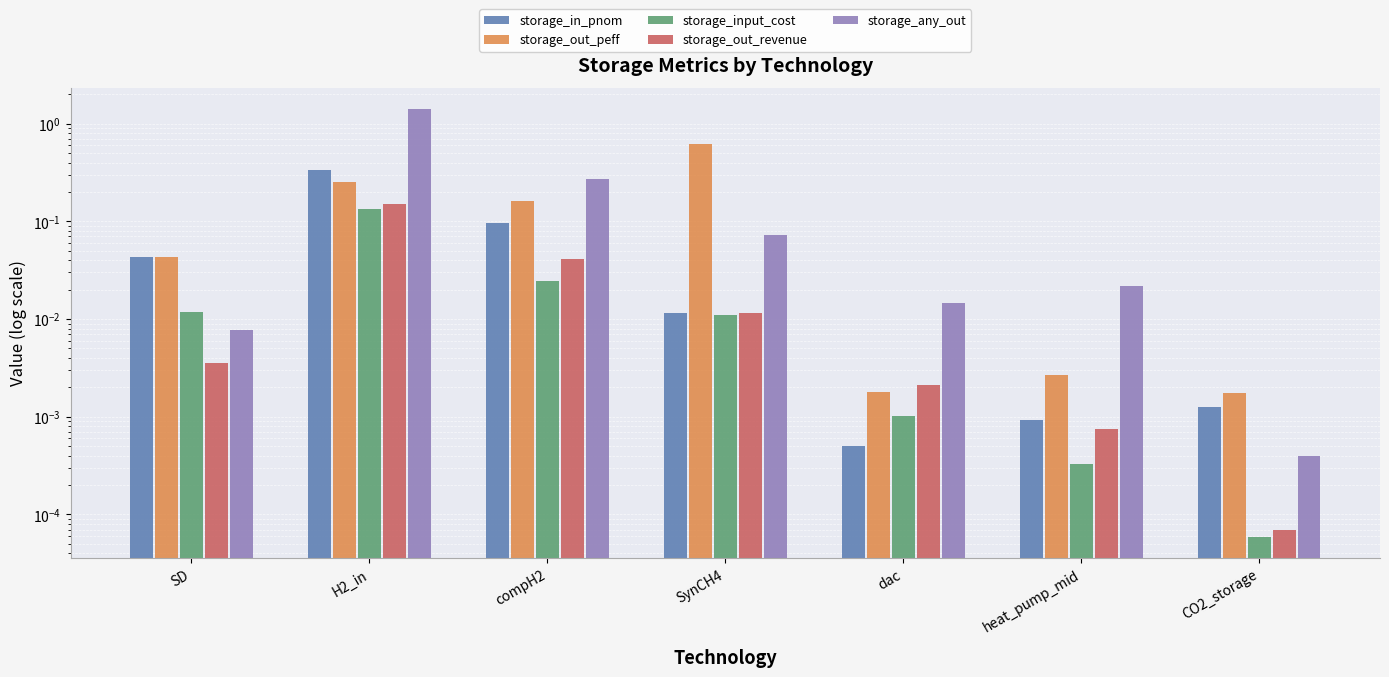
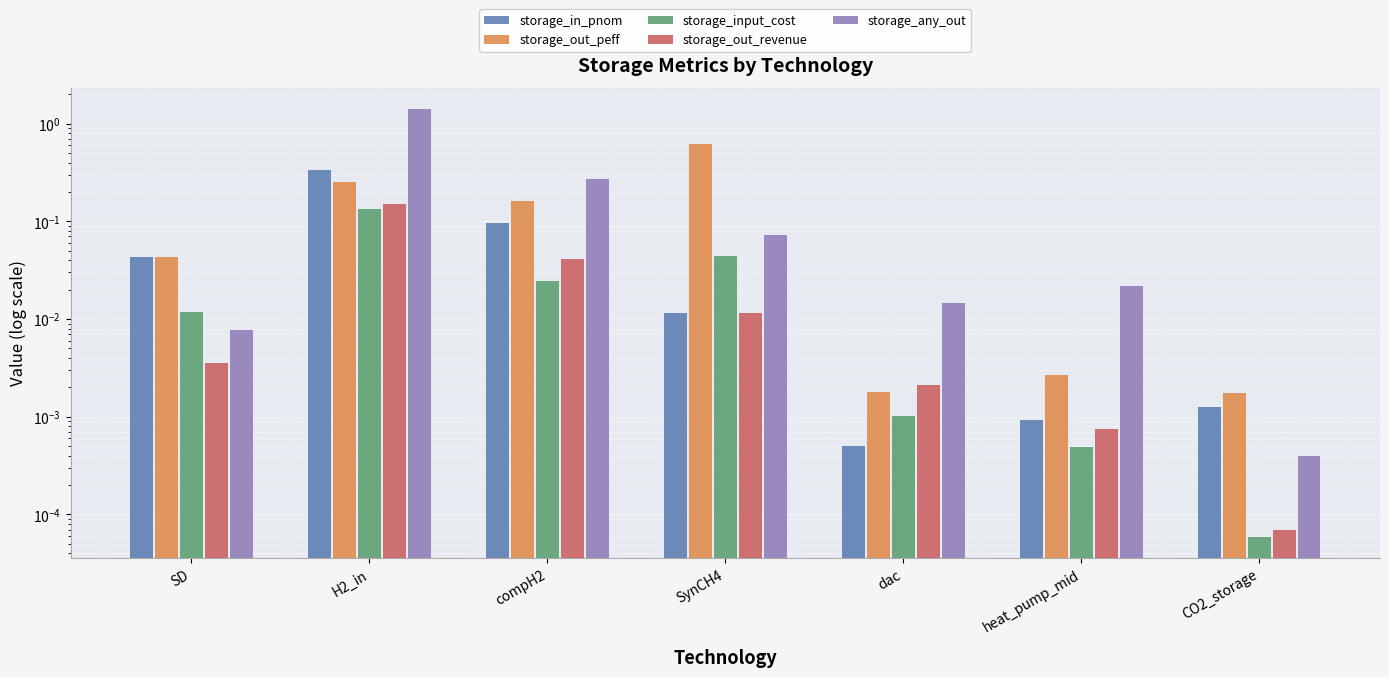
  {
    "storage_input_cost": {
      "SD": 0.012,
      "H2_in": 0.13,
      "compH2": 0.024,
-     "SynCH4": 0.011,
+     "SynCH4": 0.04,
      "dac": 0.0010,
-     "heat_pump_mid": 0.00033,
+     "heat_pump_mid": 0.0005,
      "CO2_storage": 0.00006
    }
  }
